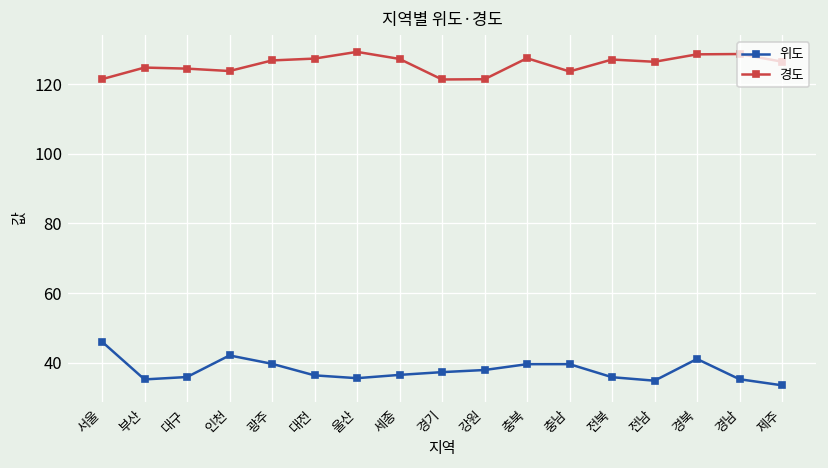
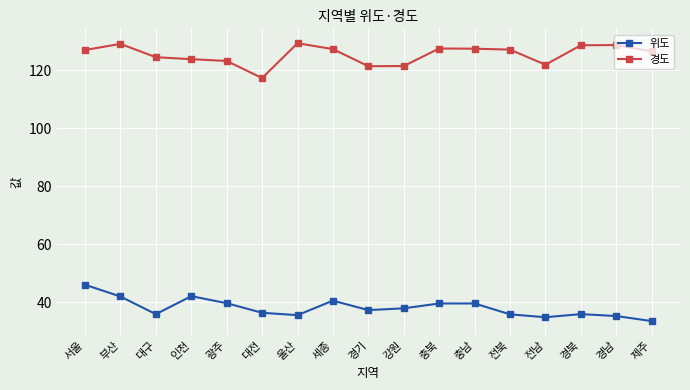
  {
    "위도": {
      "서울": 46,
-     "부산": 35,
+     "부산": 42,
      "대구": 36,
      "인천": 42,
      "광주": 40,
      "대전": 36,
      "울산": 36,
-     "세종": 36,
+     "세종": 41,
      "경기": 37,
      "강원": 38,
      "충북": 40,
      "충남": 40,
      "전북": 36,
      "전남": 35,
-     "경북": 41,
+     "경북": 36,
      "경남": 35,
      "제주": 33
    },
    "경도": {
-     "서울": 121,
-     "부산": 125,
+     "서울": 127,
+     "부산": 129,
      "대구": 124,
      "인천": 124,
-     "광주": 127,
-     "대전": 127,
+     "광주": 123,
+     "대전": 117,
      "울산": 129,
      "세종": 127,
      "경기": 121,
      "강원": 121,
      "충북": 127,
-     "충남": 124,
+     "충남": 127,
      "전북": 127,
-     "전남": 126,
+     "전남": 122,
      "경북": 129
    }
  }
